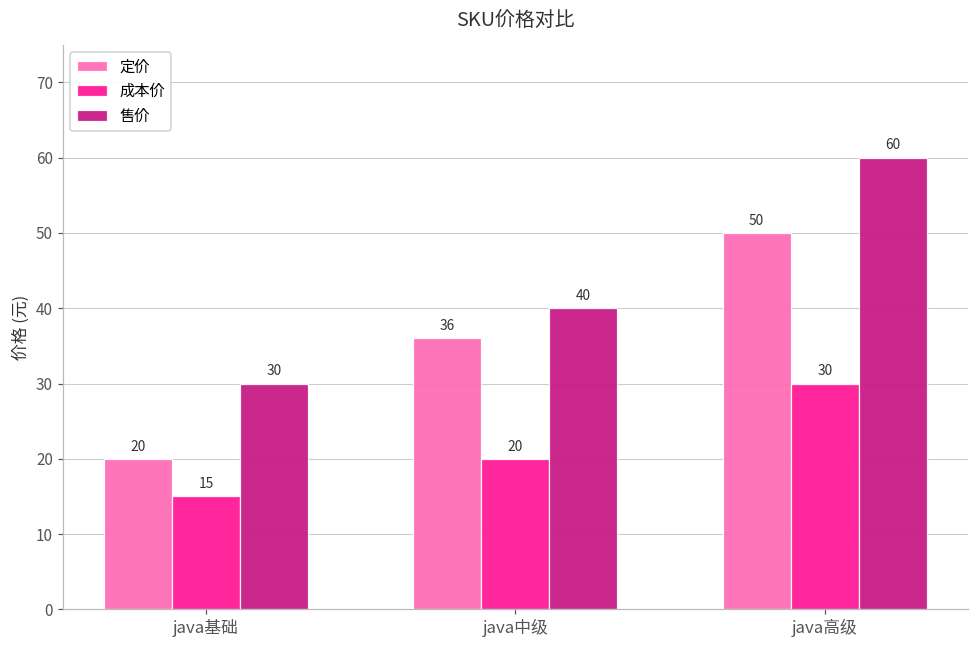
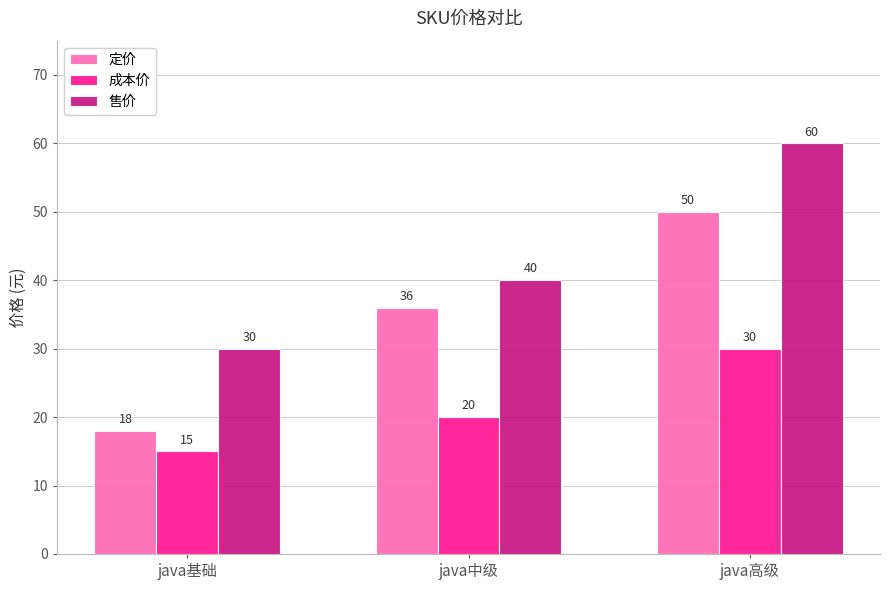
  {
    "定价": {
-     "java基础": 20,
+     "java基础": 18,
      "java中级": 36,
      "java高级": 50
    }
  }
